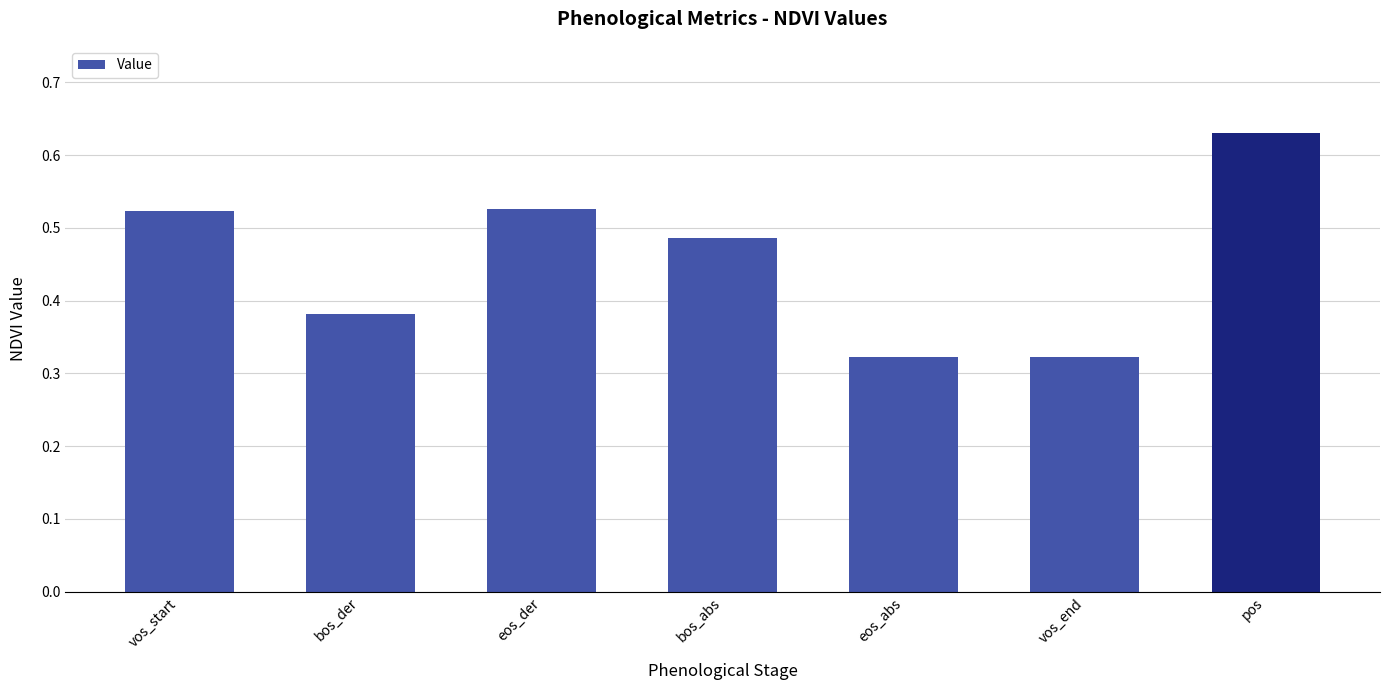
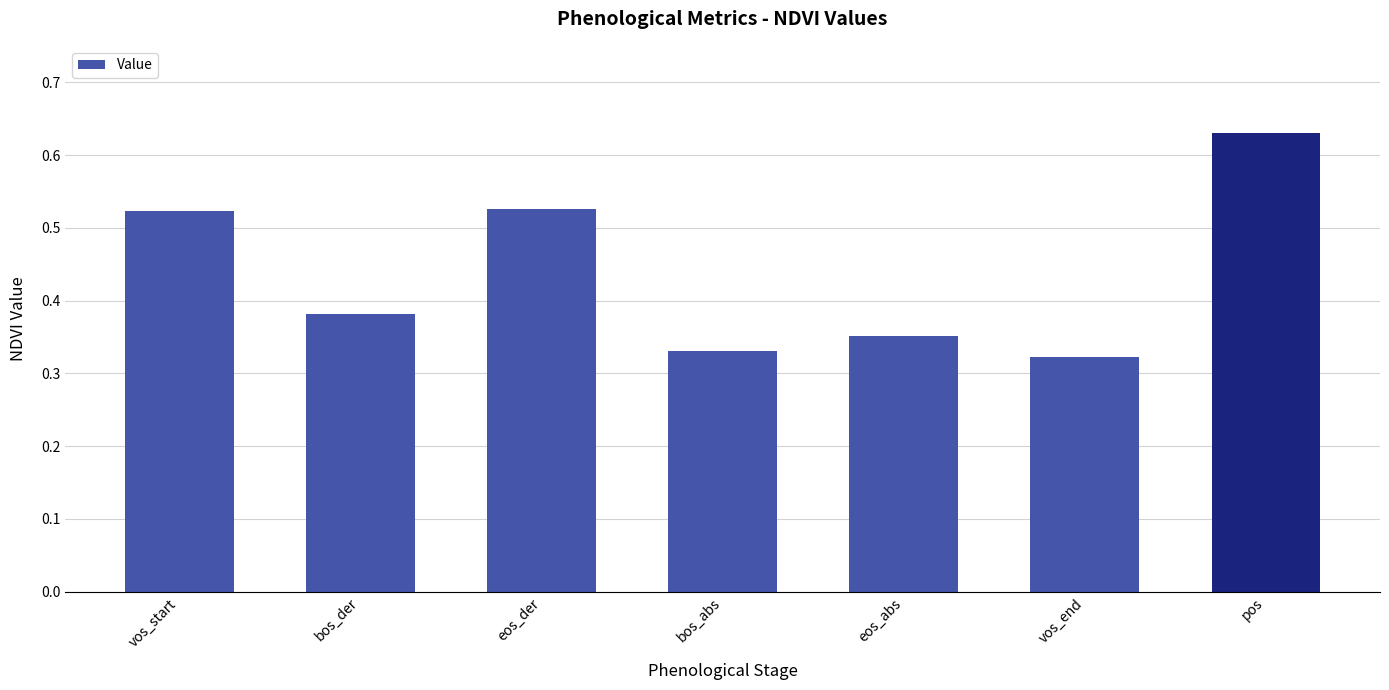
  {
    "vos_start": 0.52,
    "bos_der": 0.38,
    "eos_der": 0.53,
-   "bos_abs": 0.49,
-   "eos_abs": 0.32,
+   "bos_abs": 0.33,
+   "eos_abs": 0.35,
    "vos_end": 0.32,
    "pos": 0.63
  }
